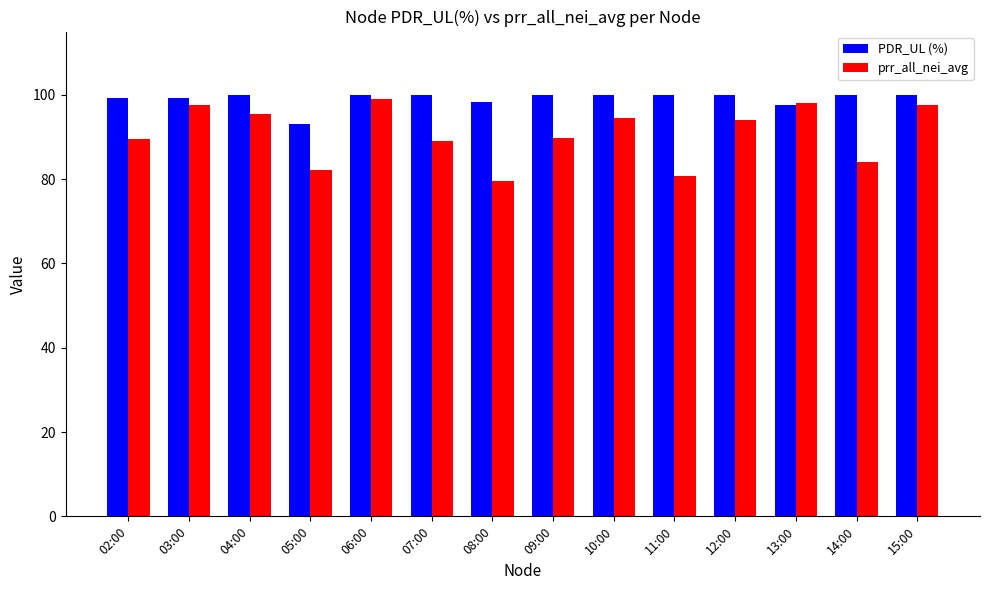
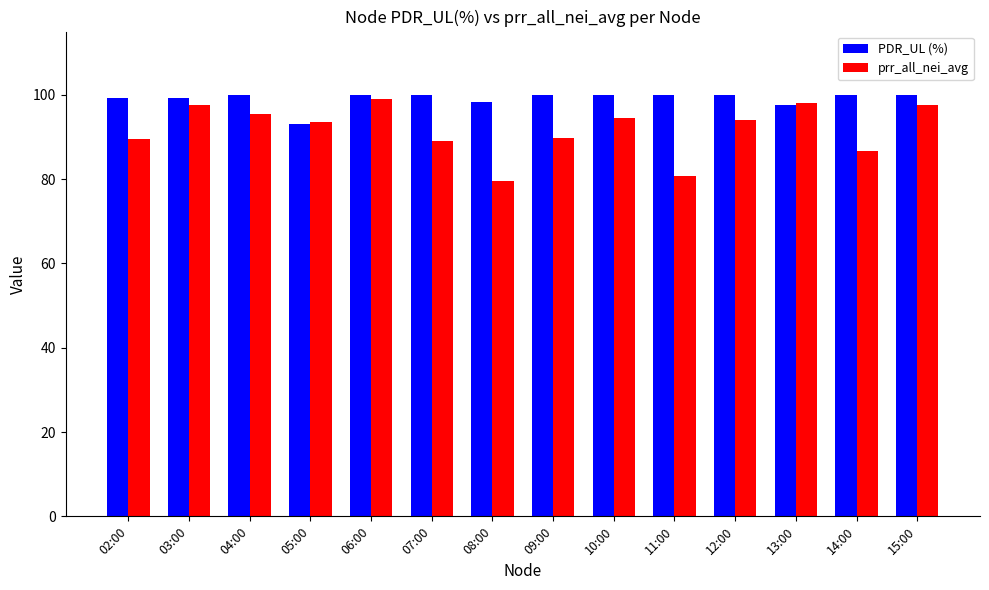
  {
    "PDR_UL (%)": {
      "02:00": 99,
      "03:00": 99,
      "04:00": 100,
      "05:00": 93,
      "06:00": 100,
      "07:00": 100,
      "08:00": 98,
      "09:00": 100,
      "10:00": 100,
      "11:00": 100,
      "12:00": 100,
      "13:00": 97,
      "14:00": 100,
      "15:00": 100
    },
    "prr_all_nei_avg": {
      "02:00": 90,
      "03:00": 98,
      "04:00": 95,
-     "05:00": 82,
+     "05:00": 94,
      "06:00": 99,
      "07:00": 89,
      "08:00": 80,
      "09:00": 90,
      "10:00": 94,
      "11:00": 81,
      "12:00": 94,
      "13:00": 98,
-     "14:00": 84,
+     "14:00": 87,
      "15:00": 98
    }
  }
